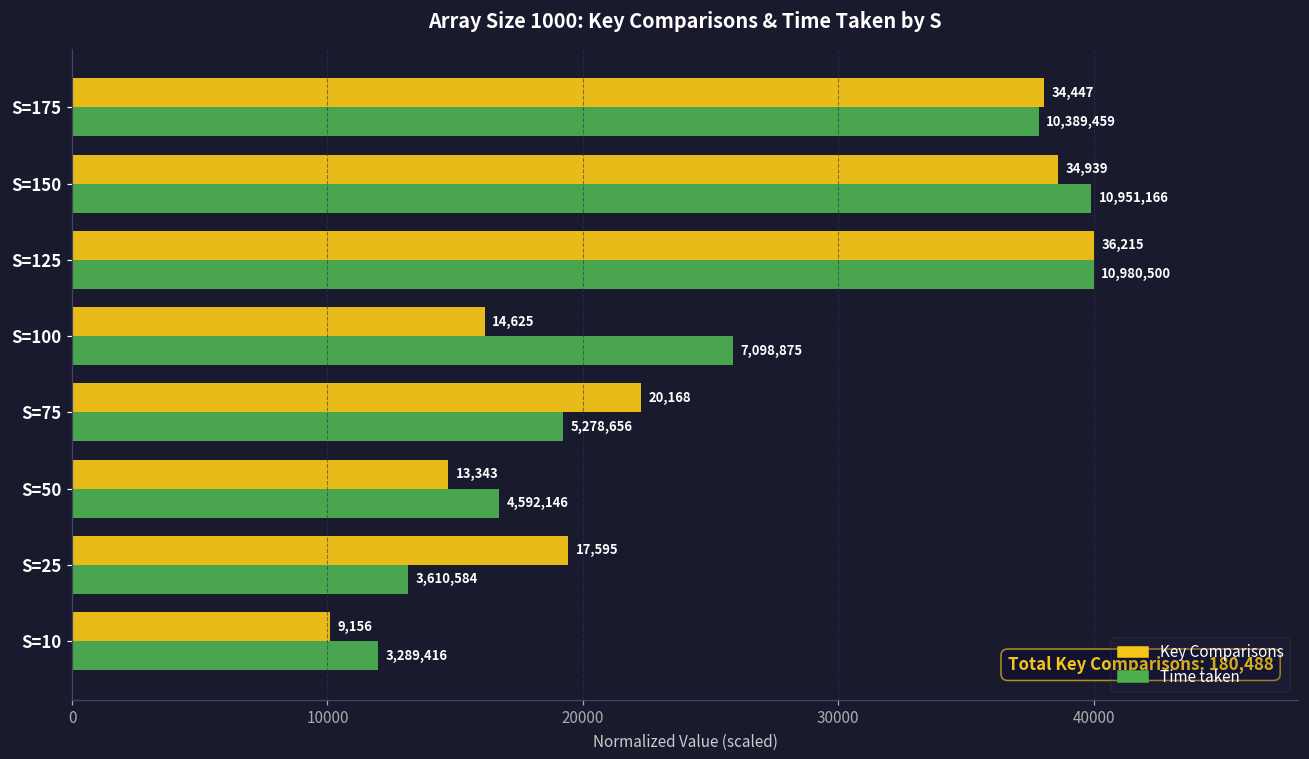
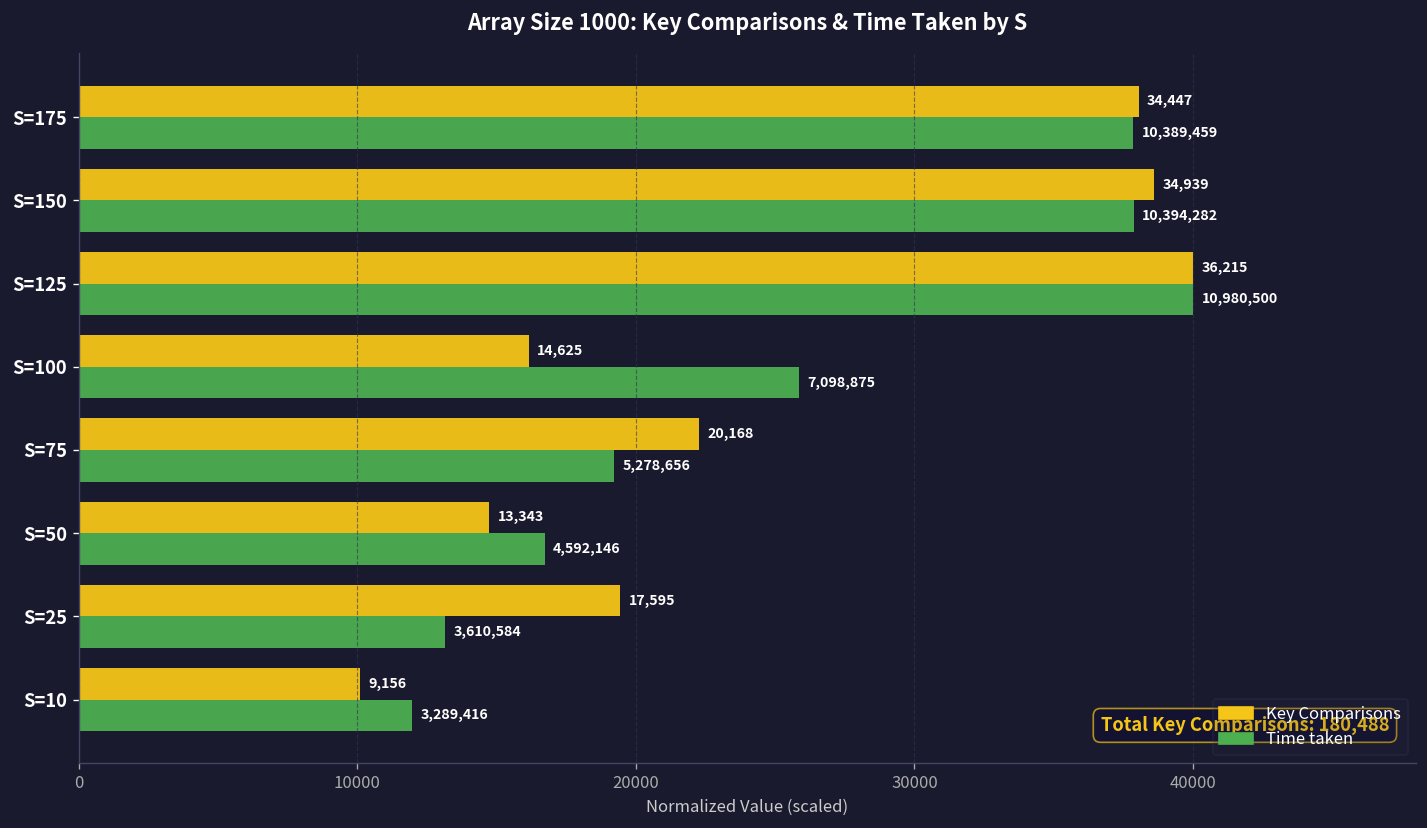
  {
    "Time taken": {
-     "S=150": "10,951,166"
+     "S=150": "10,394,282"
    }
  }
